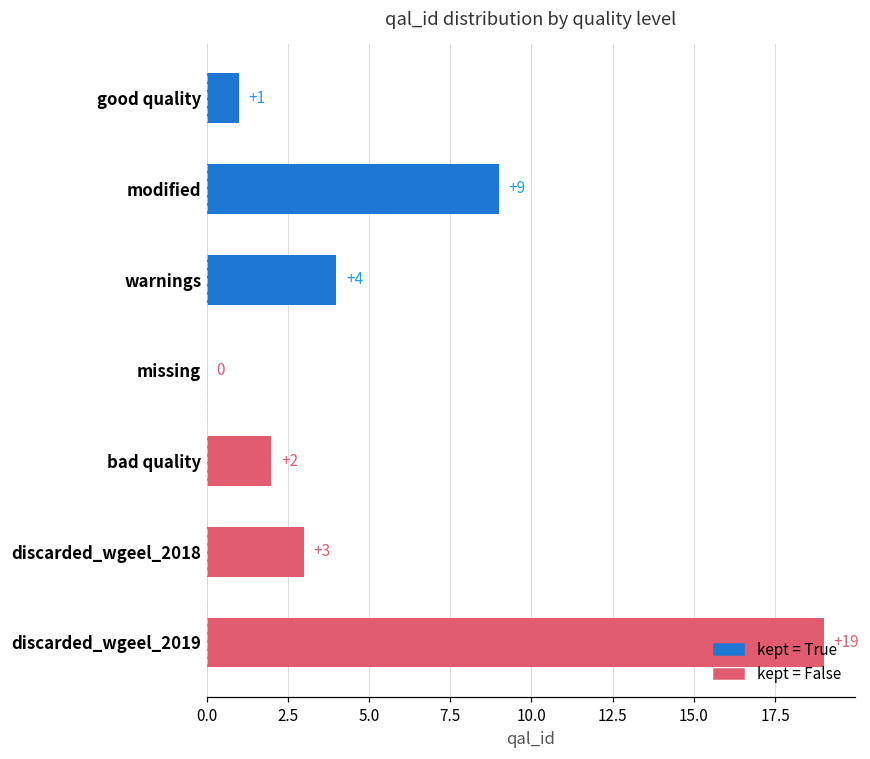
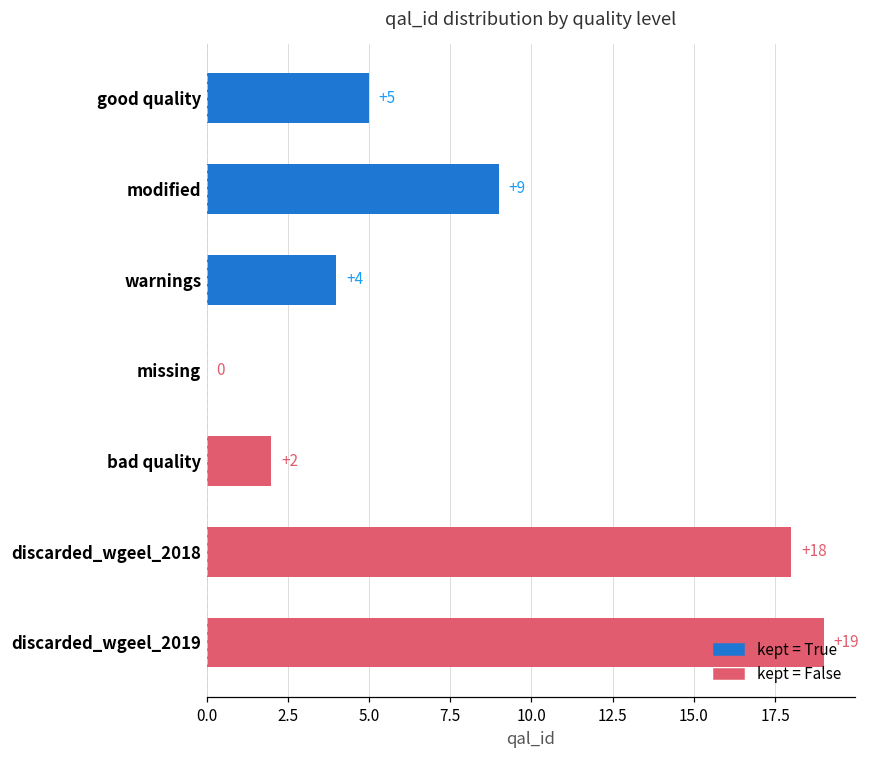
  {
-   "good quality": "+1",
+   "good quality": "+5",
    "modified": "+9",
    "warnings": "+4",
    "missing": "0",
    "bad quality": "+2",
-   "discarded_wgeel_2018": "+3",
+   "discarded_wgeel_2018": "+18",
    "discarded_wgeel_2019": "+19"
  }
